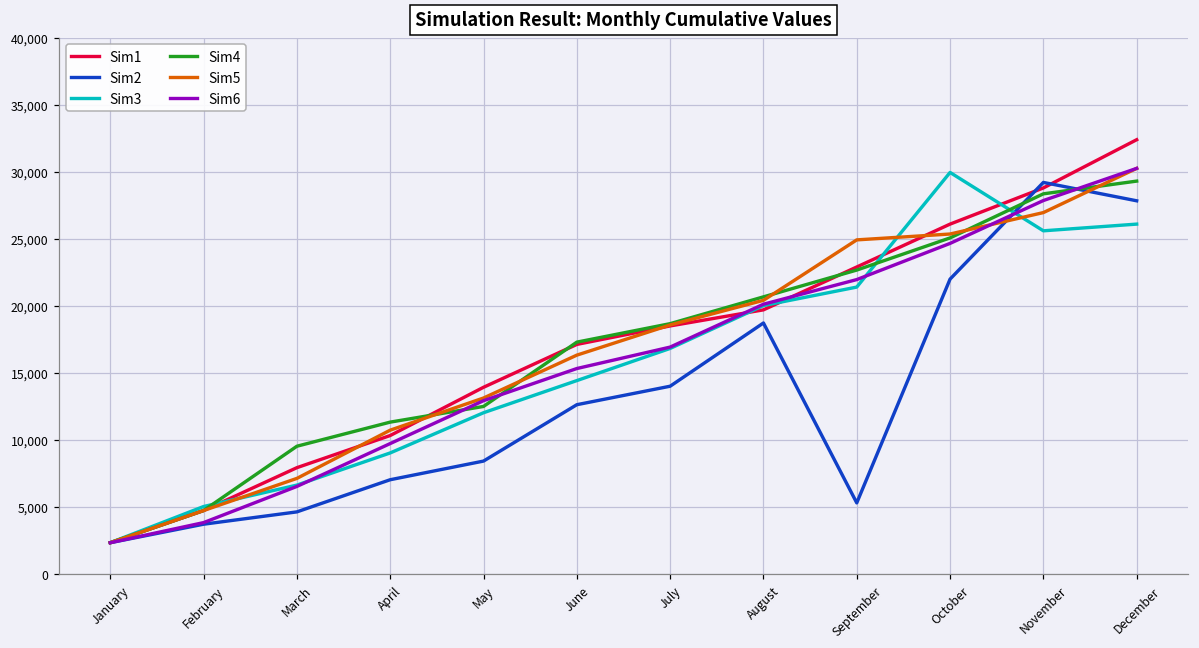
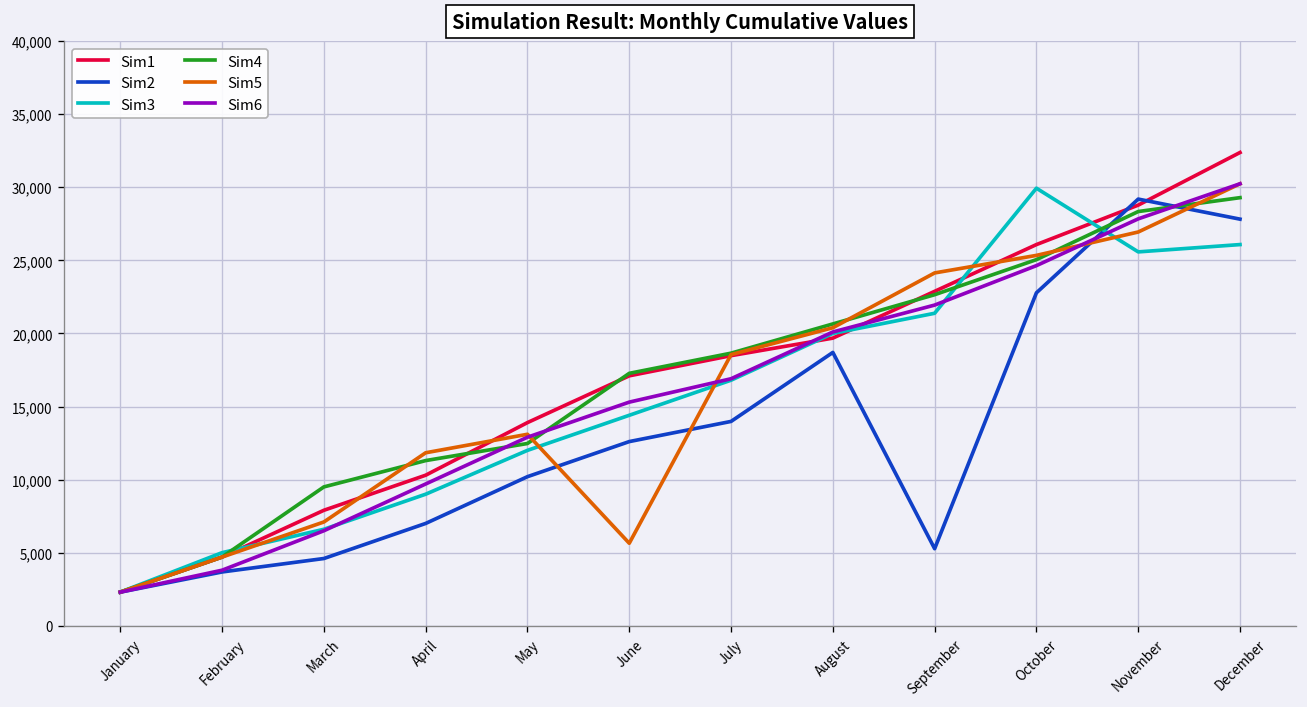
  {
    "Sim1": {
      "March": "7,900",
      "April": "10,300",
      "May": "13,900",
      "August": "19,700",
      "September": "22,900",
      "October": "26,100",
      "November": "28,800",
      "December": "32,400"
    },
    "Sim2": {
      "March": "4,600",
      "April": "7,000",
-     "May": "8,400",
+     "May": "10,200",
      "June": "12,600",
      "July": "14,000",
      "August": "18,700",
      "September": "5,300",
-     "October": "22,000",
+     "October": "22,800",
      "November": "29,200",
      "December": "27,800"
    },
    "Sim3": {
      "February": "5,000",
      "April": "9,000",
      "May": "12,000",
      "June": "14,400",
      "September": "21,400",
      "October": "29,900",
      "November": "25,600",
      "December": "26,100"
    },
    "Sim4": {
      "March": "9,500",
      "April": "11,300",
      "May": "12,500",
      "August": "20,700",
      "September": "22,700",
      "October": "25,100",
      "November": "28,300",
      "December": "29,300"
    },
    "Sim5": {
      "March": "7,100",
-     "April": "10,700",
-     "June": "16,300",
+     "April": "11,800",
+     "June": "5,600",
      "August": "20,400",
-     "September": "24,900",
+     "September": "24,100",
      "October": "25,300",
      "November": "26,900"
    },
    "Sim6": {
      "April": "9,700",
      "June": "15,300",
      "September": "21,900",
      "October": "24,600",
      "November": "27,800"
    }
  }
